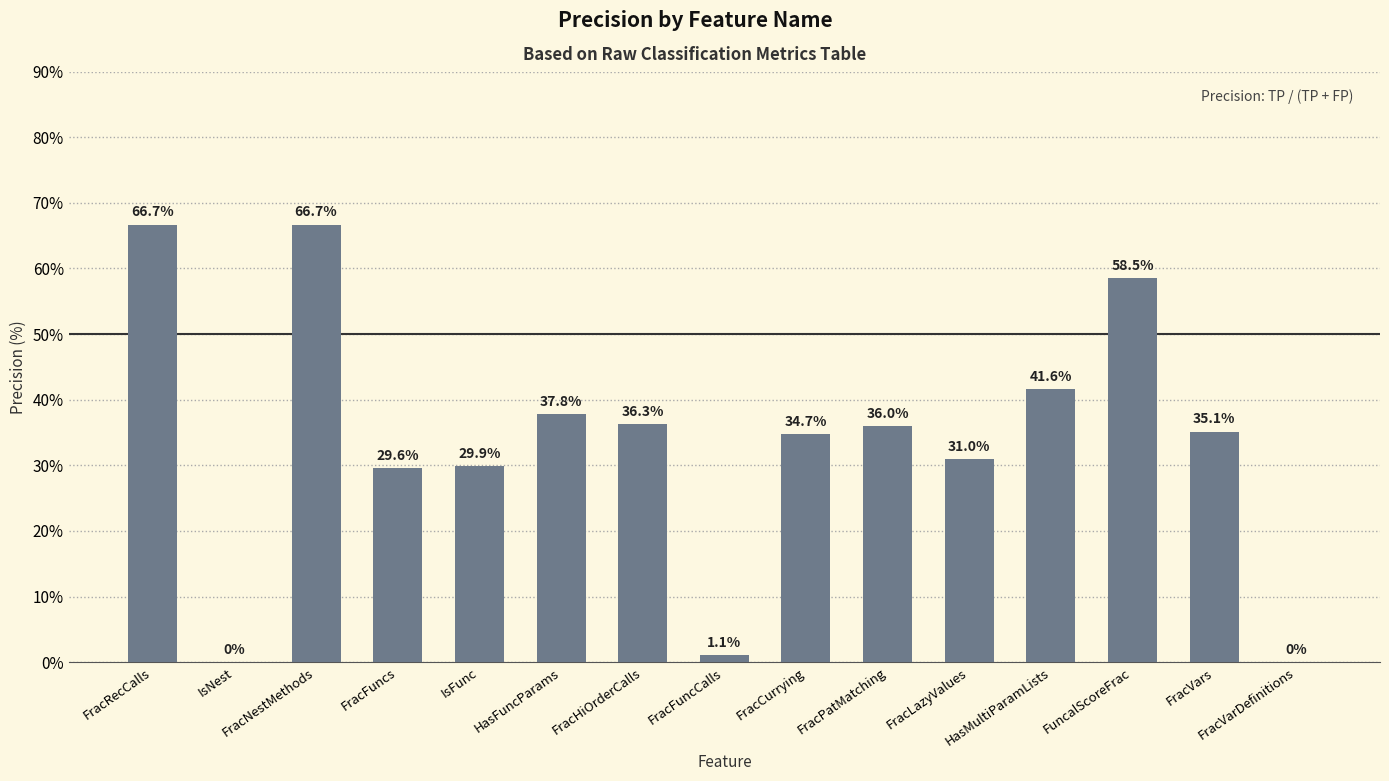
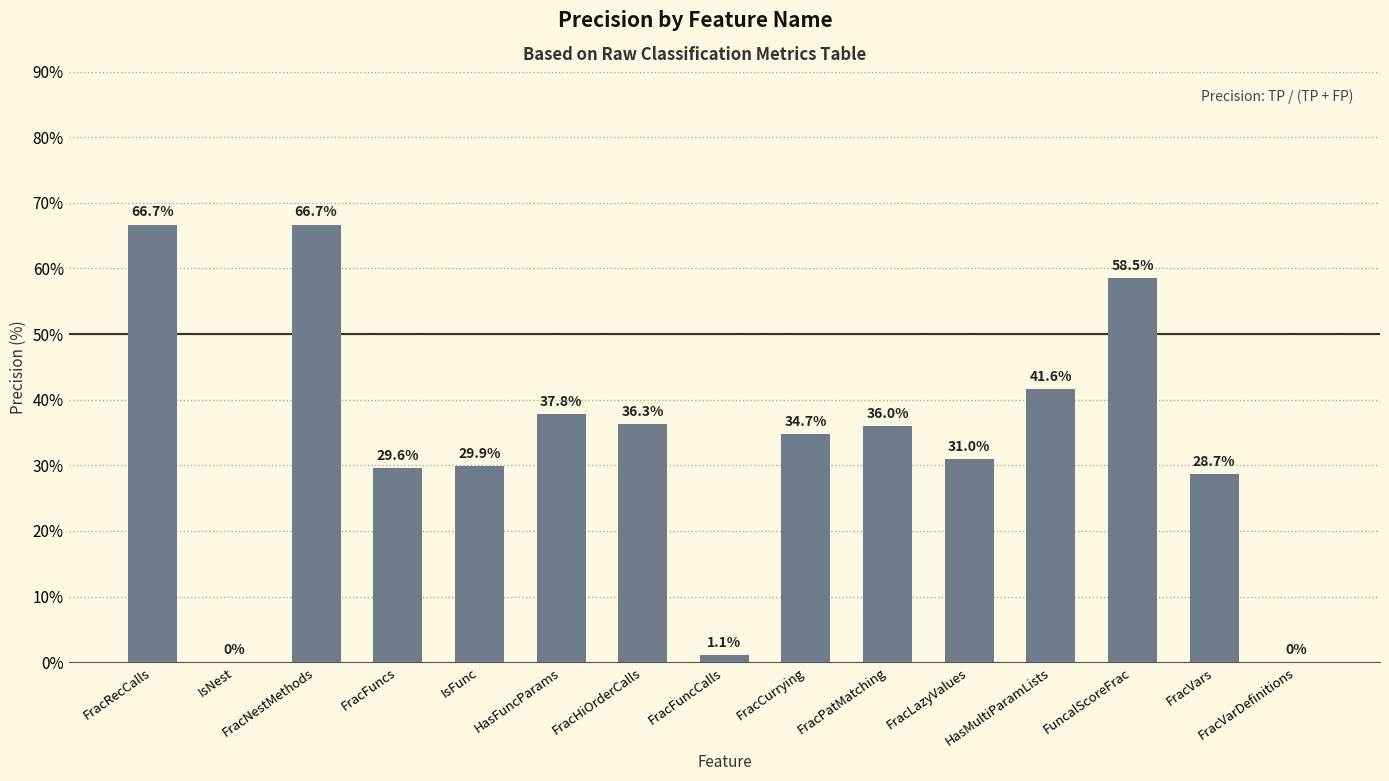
  {
    "FracRecCalls": "66.7%",
    "IsNest": "0%",
    "FracNestMethods": "66.7%",
    "FracFuncs": "29.6%",
    "IsFunc": "29.9%",
    "HasFuncParams": "37.8%",
    "FracHiOrderCalls": "36.3%",
    "FracFuncCalls": "1.1%",
    "FracCurrying": "34.7%",
    "FracPatMatching": "36.0%",
    "FracLazyValues": "31.0%",
    "HasMultiParamLists": "41.6%",
    "FuncalScoreFrac": "58.5%",
-   "FracVars": "35.1%",
+   "FracVars": "28.7%",
    "FracVarDefinitions": "0%"
  }
